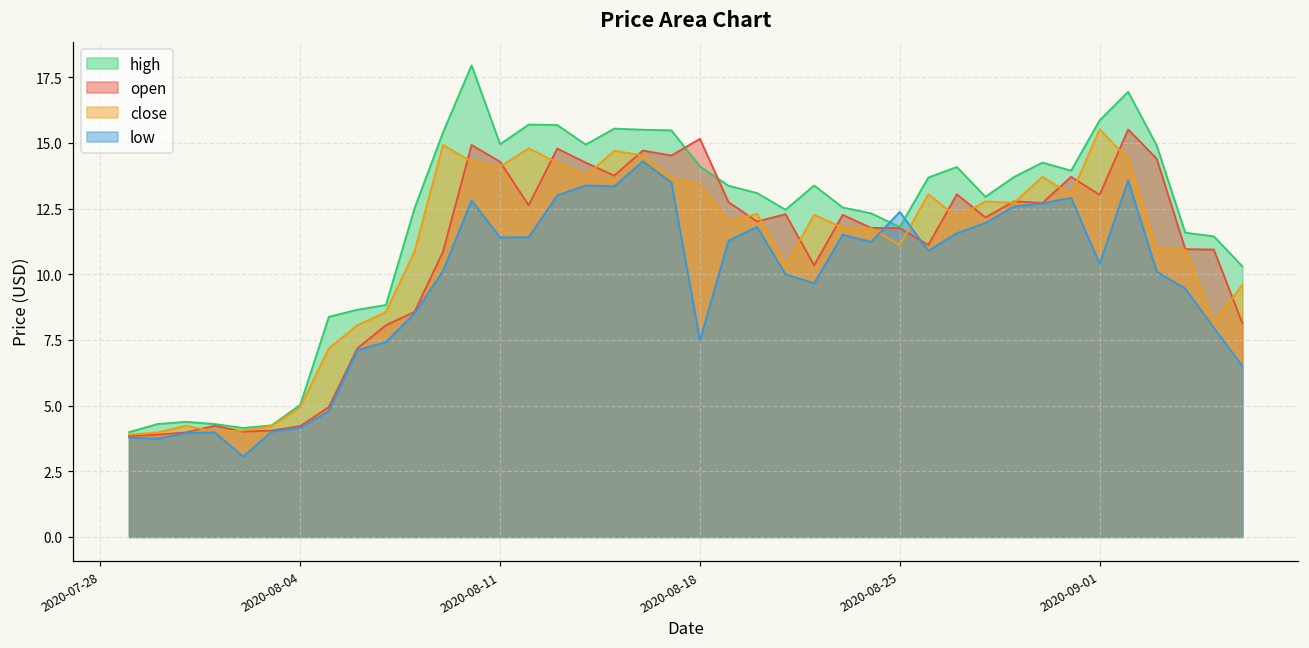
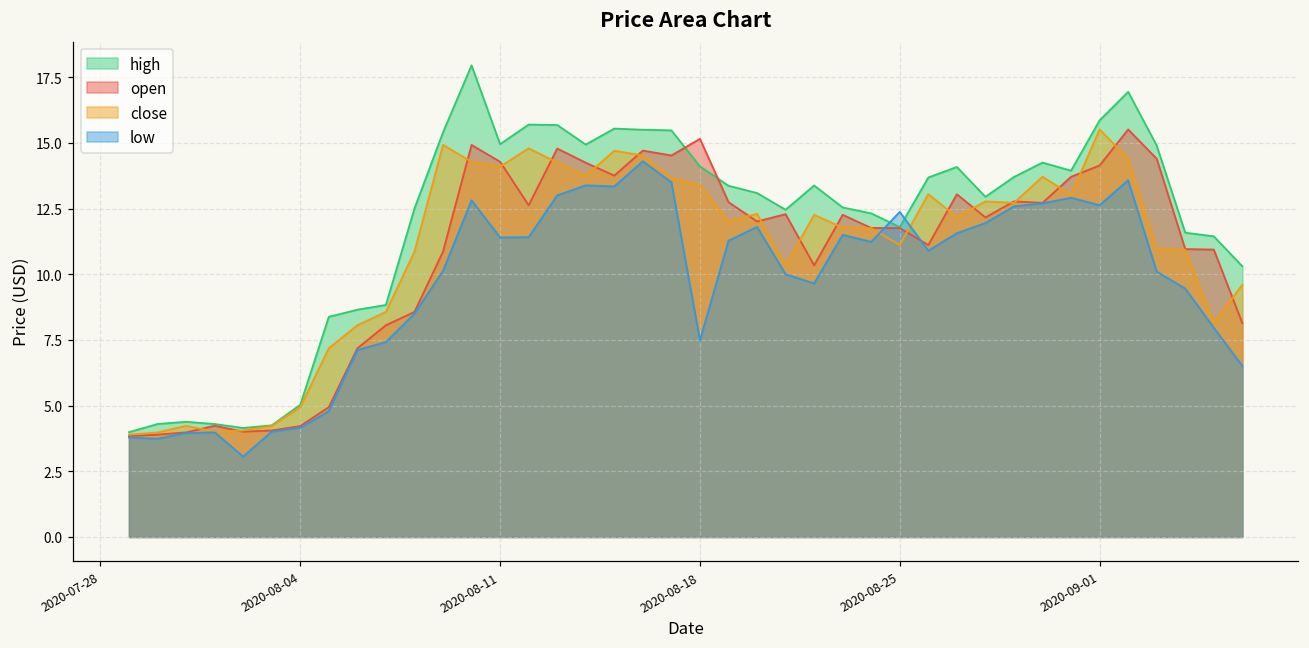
  {
    "high": {
      "2020-08-11": 15.0,
      "2020-08-18": 14.1,
      "2020-09-01": 15.9
    },
    "open": {
      "2020-08-11": 14.3,
      "2020-08-18": 15.2,
-     "2020-09-01": 13.0
+     "2020-09-01": 14.1
    },
    "close": {
      "2020-08-11": 14.1,
      "2020-08-18": 13.4,
      "2020-08-25": 11.1,
      "2020-09-01": 15.5
    },
    "low": {
      "2020-08-11": 11.4,
      "2020-08-18": 7.5,
      "2020-08-25": 12.4,
-     "2020-09-01": 10.4
+     "2020-09-01": 12.6
    }
  }
